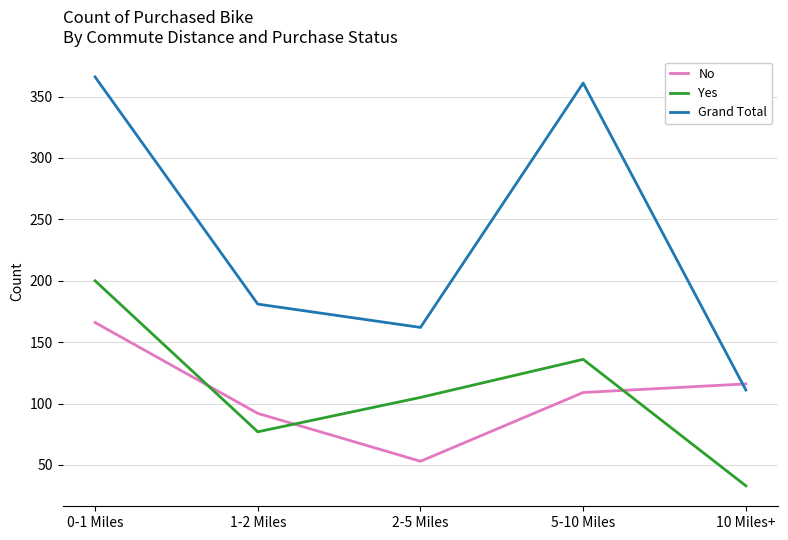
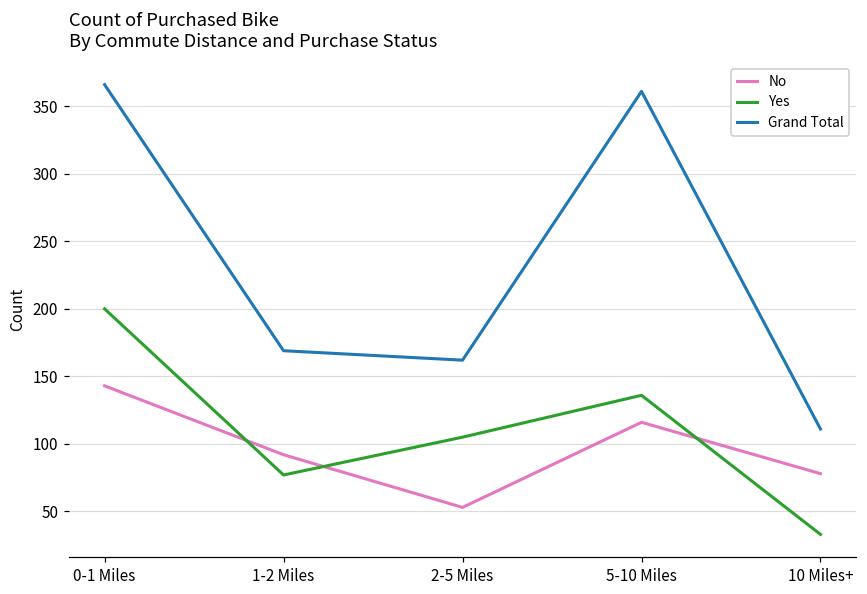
  {
    "No": {
-     "0-1 Miles": 166,
+     "0-1 Miles": 143,
      "1-2 Miles": 92,
      "2-5 Miles": 53,
-     "5-10 Miles": 109,
-     "10 Miles+": 116
+     "5-10 Miles": 116,
+     "10 Miles+": 78
    },
    "Yes": {
      "0-1 Miles": 200,
      "1-2 Miles": 77,
      "2-5 Miles": 105,
      "5-10 Miles": 136,
      "10 Miles+": 33
    },
    "Grand Total": {
      "0-1 Miles": 366,
-     "1-2 Miles": 181,
+     "1-2 Miles": 169,
      "2-5 Miles": 162,
      "5-10 Miles": 361,
      "10 Miles+": 111
    }
  }
